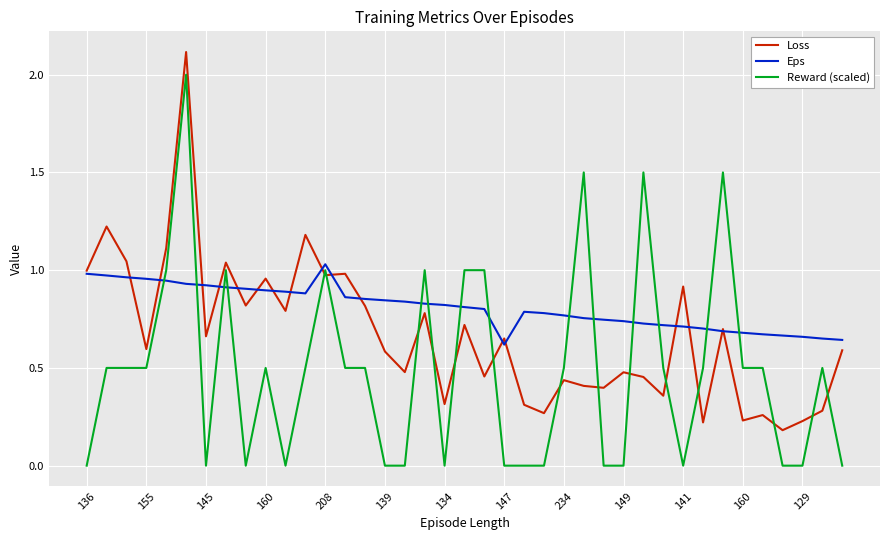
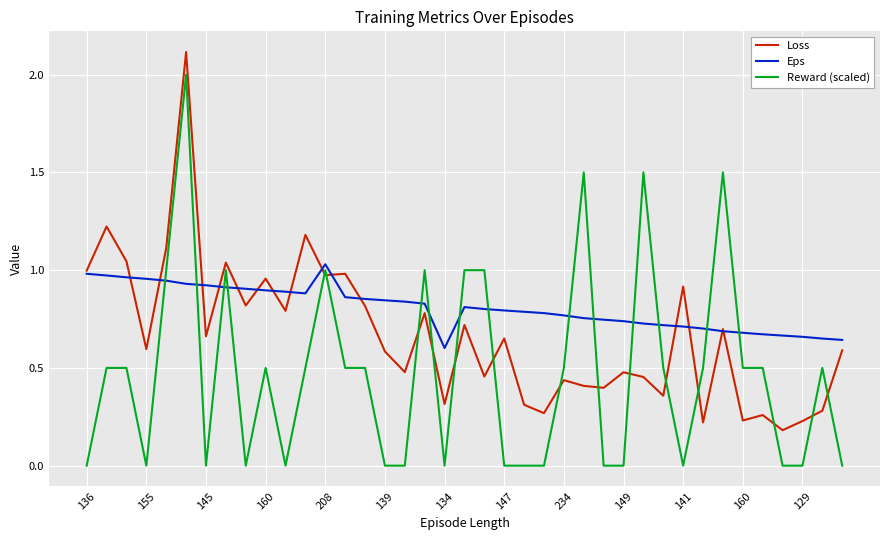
  {
    "Loss": {
      "136": 1.00,
      "155": 0.60,
      "145": 0.66,
      "208": 0.97,
      "139": 0.58,
      "134": 0.32,
      "147": 0.65,
      "234": 0.44,
      "149": 0.48,
      "141": 0.92,
      "129": 0.23
    },
    "Eps": {
      "136": 0.98,
      "155": 0.96,
      "145": 0.92,
      "208": 1.03,
      "139": 0.85,
-     "134": 0.82,
-     "147": 0.62,
+     "134": 0.60,
+     "147": 0.79,
      "234": 0.77,
      "149": 0.74,
      "141": 0.71,
      "129": 0.66
    },
    "Reward (scaled)": {
      "136": 0.00,
-     "155": 0.50,
+     "155": 0.00,
      "145": 0.00,
      "208": 1.00,
      "139": 0.00,
      "134": 0.00,
      "147": 0.00,
      "234": 0.50,
      "149": 0.00,
      "141": 0.00,
      "129": 0.00
    }
  }
